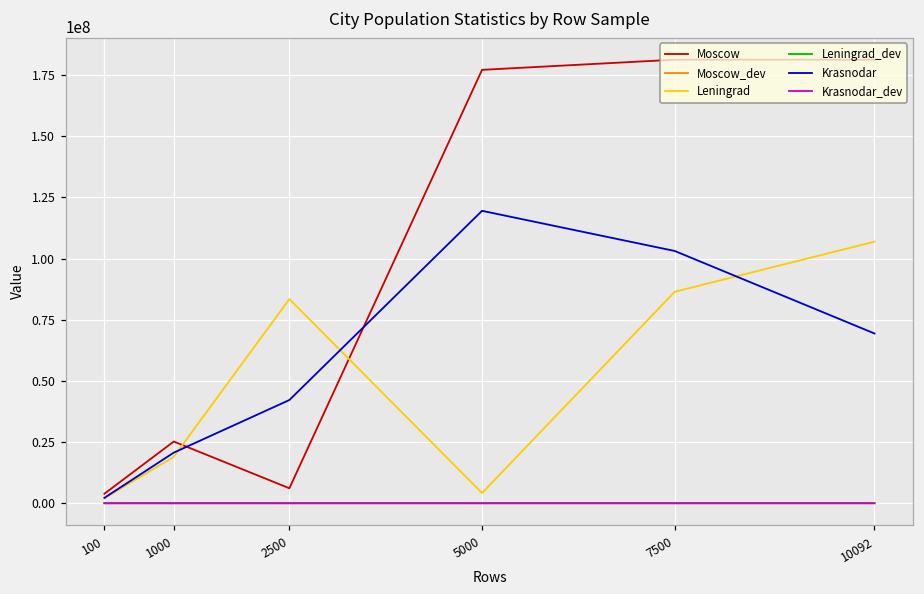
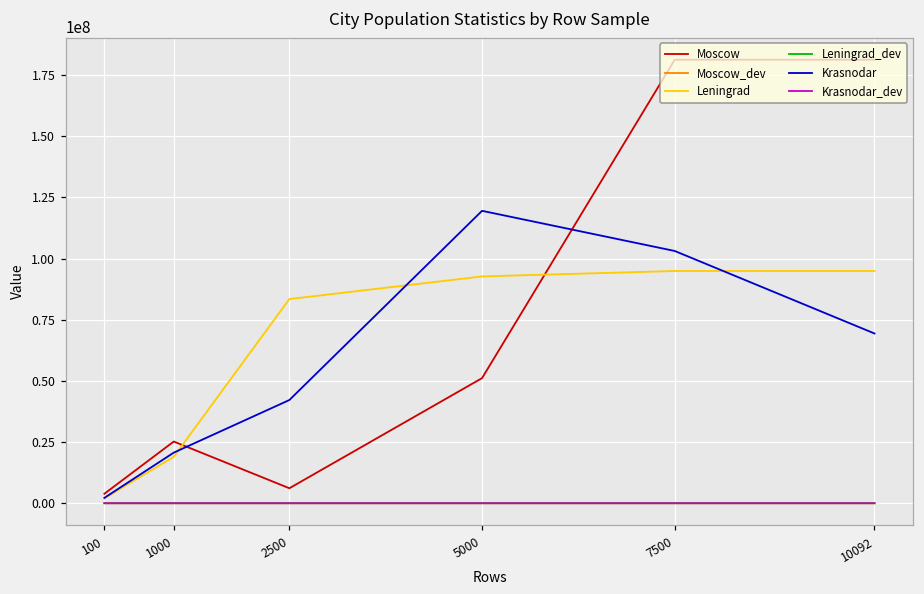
  {
    "Moscow": {
      "100": 4000000,
      "1000": 25000000,
      "2500": 6000000,
-     "5000": 177000000
+     "5000": 51000000
    },
    "Krasnodar_dev": {
      "100": 0,
      "1000": 0,
      "2500": 0,
      "5000": 0,
      "7500": 0,
      "10092": 0
    },
    "Leningrad": {
      "1000": 19000000,
      "2500": 83000000,
-     "5000": 4000000,
-     "7500": 86000000,
-     "10092": 107000000
+     "5000": 93000000,
+     "7500": 95000000,
+     "10092": 95000000
    },
    "Krasnodar": {
      "1000": 21000000,
      "2500": 42000000,
      "5000": 120000000,
      "7500": 103000000,
      "10092": 69000000
    }
  }
